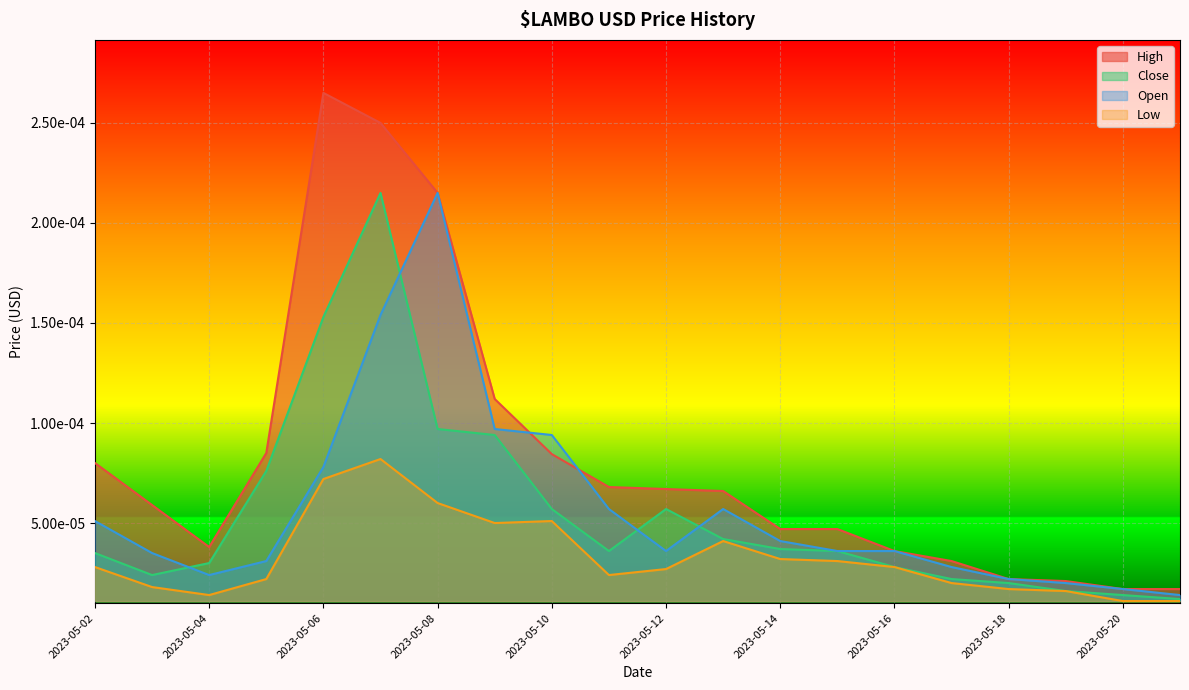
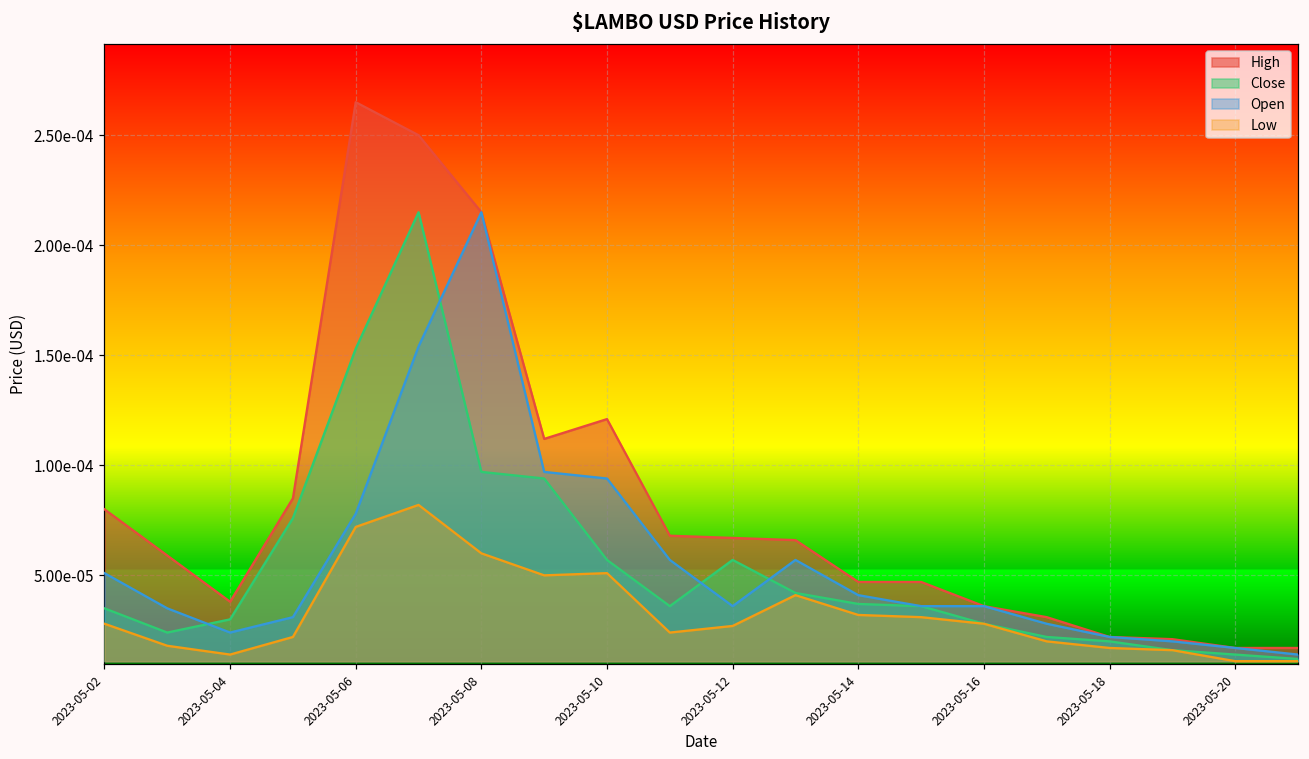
  {
    "High": {
      "2023-05-02": 0.000080,
      "2023-05-04": 0.000038,
      "2023-05-06": 0.000265,
-     "2023-05-10": 0.000084,
+     "2023-05-10": 0.000121,
      "2023-05-12": 0.000067,
      "2023-05-14": 0.000047
    },
    "Close": {
      "2023-05-02": 0.000035,
      "2023-05-04": 0.000030,
      "2023-05-06": 0.000153,
      "2023-05-08": 0.000097,
      "2023-05-10": 0.000057,
      "2023-05-12": 0.000057,
      "2023-05-14": 0.000037,
      "2023-05-18": 0.000020,
      "2023-05-20": 0.000014
    },
    "Open": {
      "2023-05-02": 0.000051,
      "2023-05-04": 0.000024,
      "2023-05-06": 0.000078,
      "2023-05-10": 0.000094,
      "2023-05-12": 0.000036,
      "2023-05-14": 0.000041
    },
    "Low": {
      "2023-05-02": 0.000028,
      "2023-05-04": 0.000014,
      "2023-05-06": 0.000072,
      "2023-05-08": 0.000060,
      "2023-05-10": 0.000051,
      "2023-05-12": 0.000027,
      "2023-05-14": 0.000032,
      "2023-05-18": 0.000017,
      "2023-05-20": 0.000011
    }
  }
